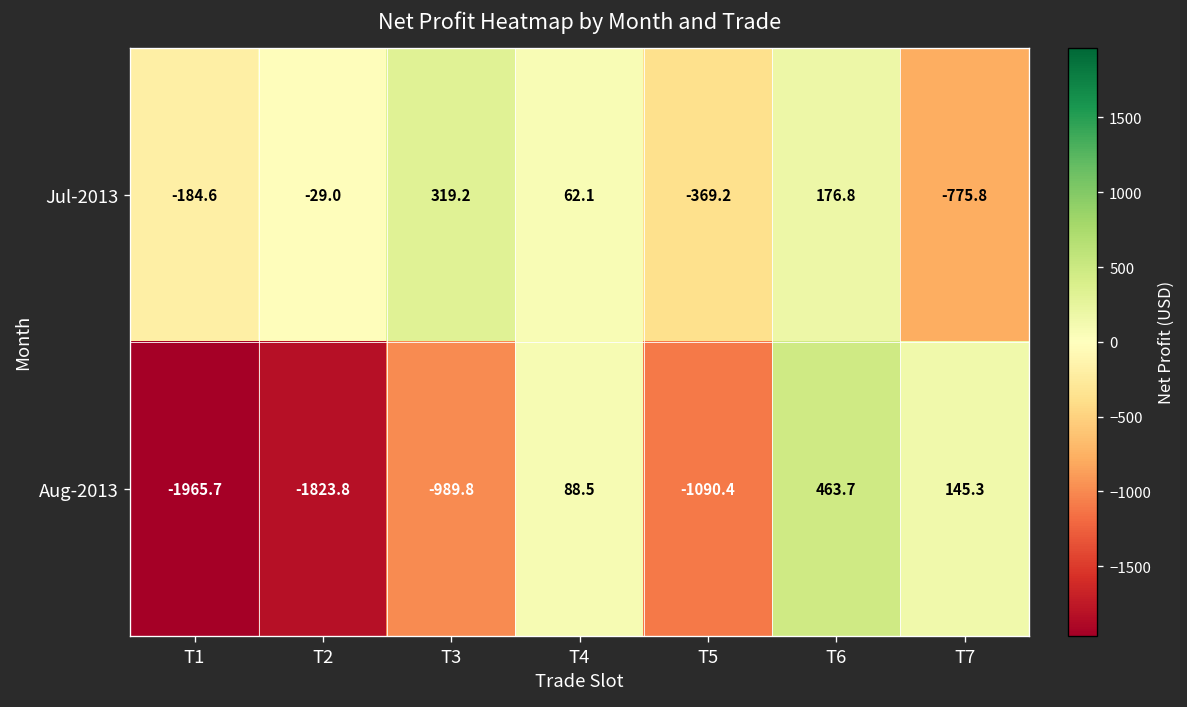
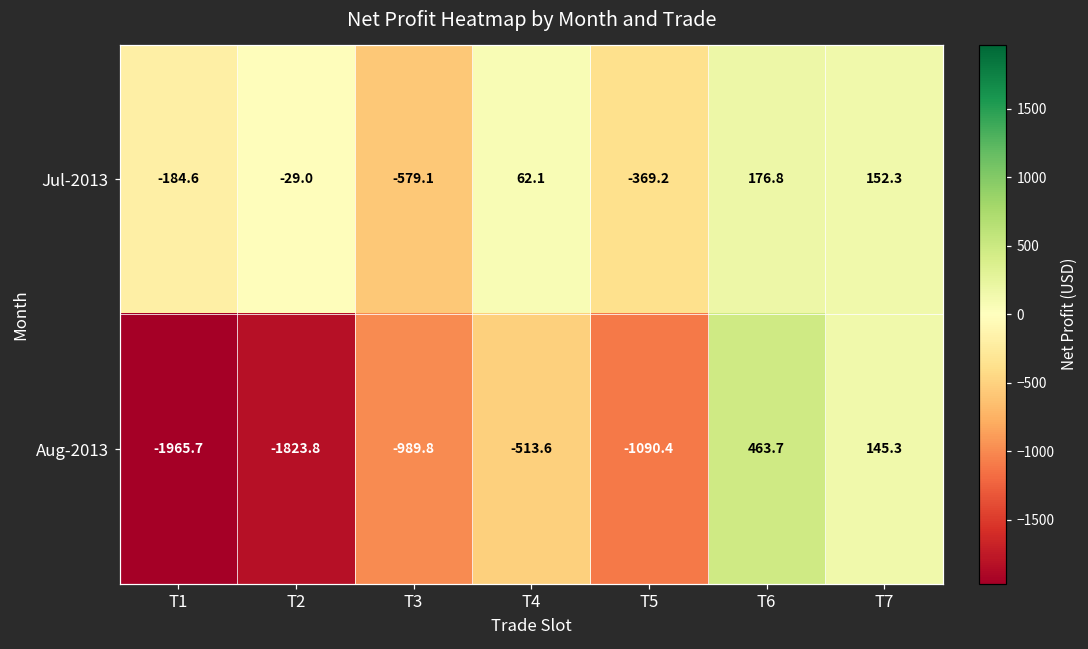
  {
    "Jul-2013": {
      "T1": -184.6,
      "T2": -29.0,
-     "T3": 319.2,
+     "T3": -579.1,
      "T4": 62.1,
      "T5": -369.2,
      "T6": 176.8,
-     "T7": -775.8
+     "T7": 152.3
    },
    "Aug-2013": {
      "T1": -1965.7,
      "T2": -1823.8,
      "T3": -989.8,
-     "T4": 88.5,
+     "T4": -513.6,
      "T5": -1090.4,
      "T6": 463.7,
      "T7": 145.3
    }
  }
